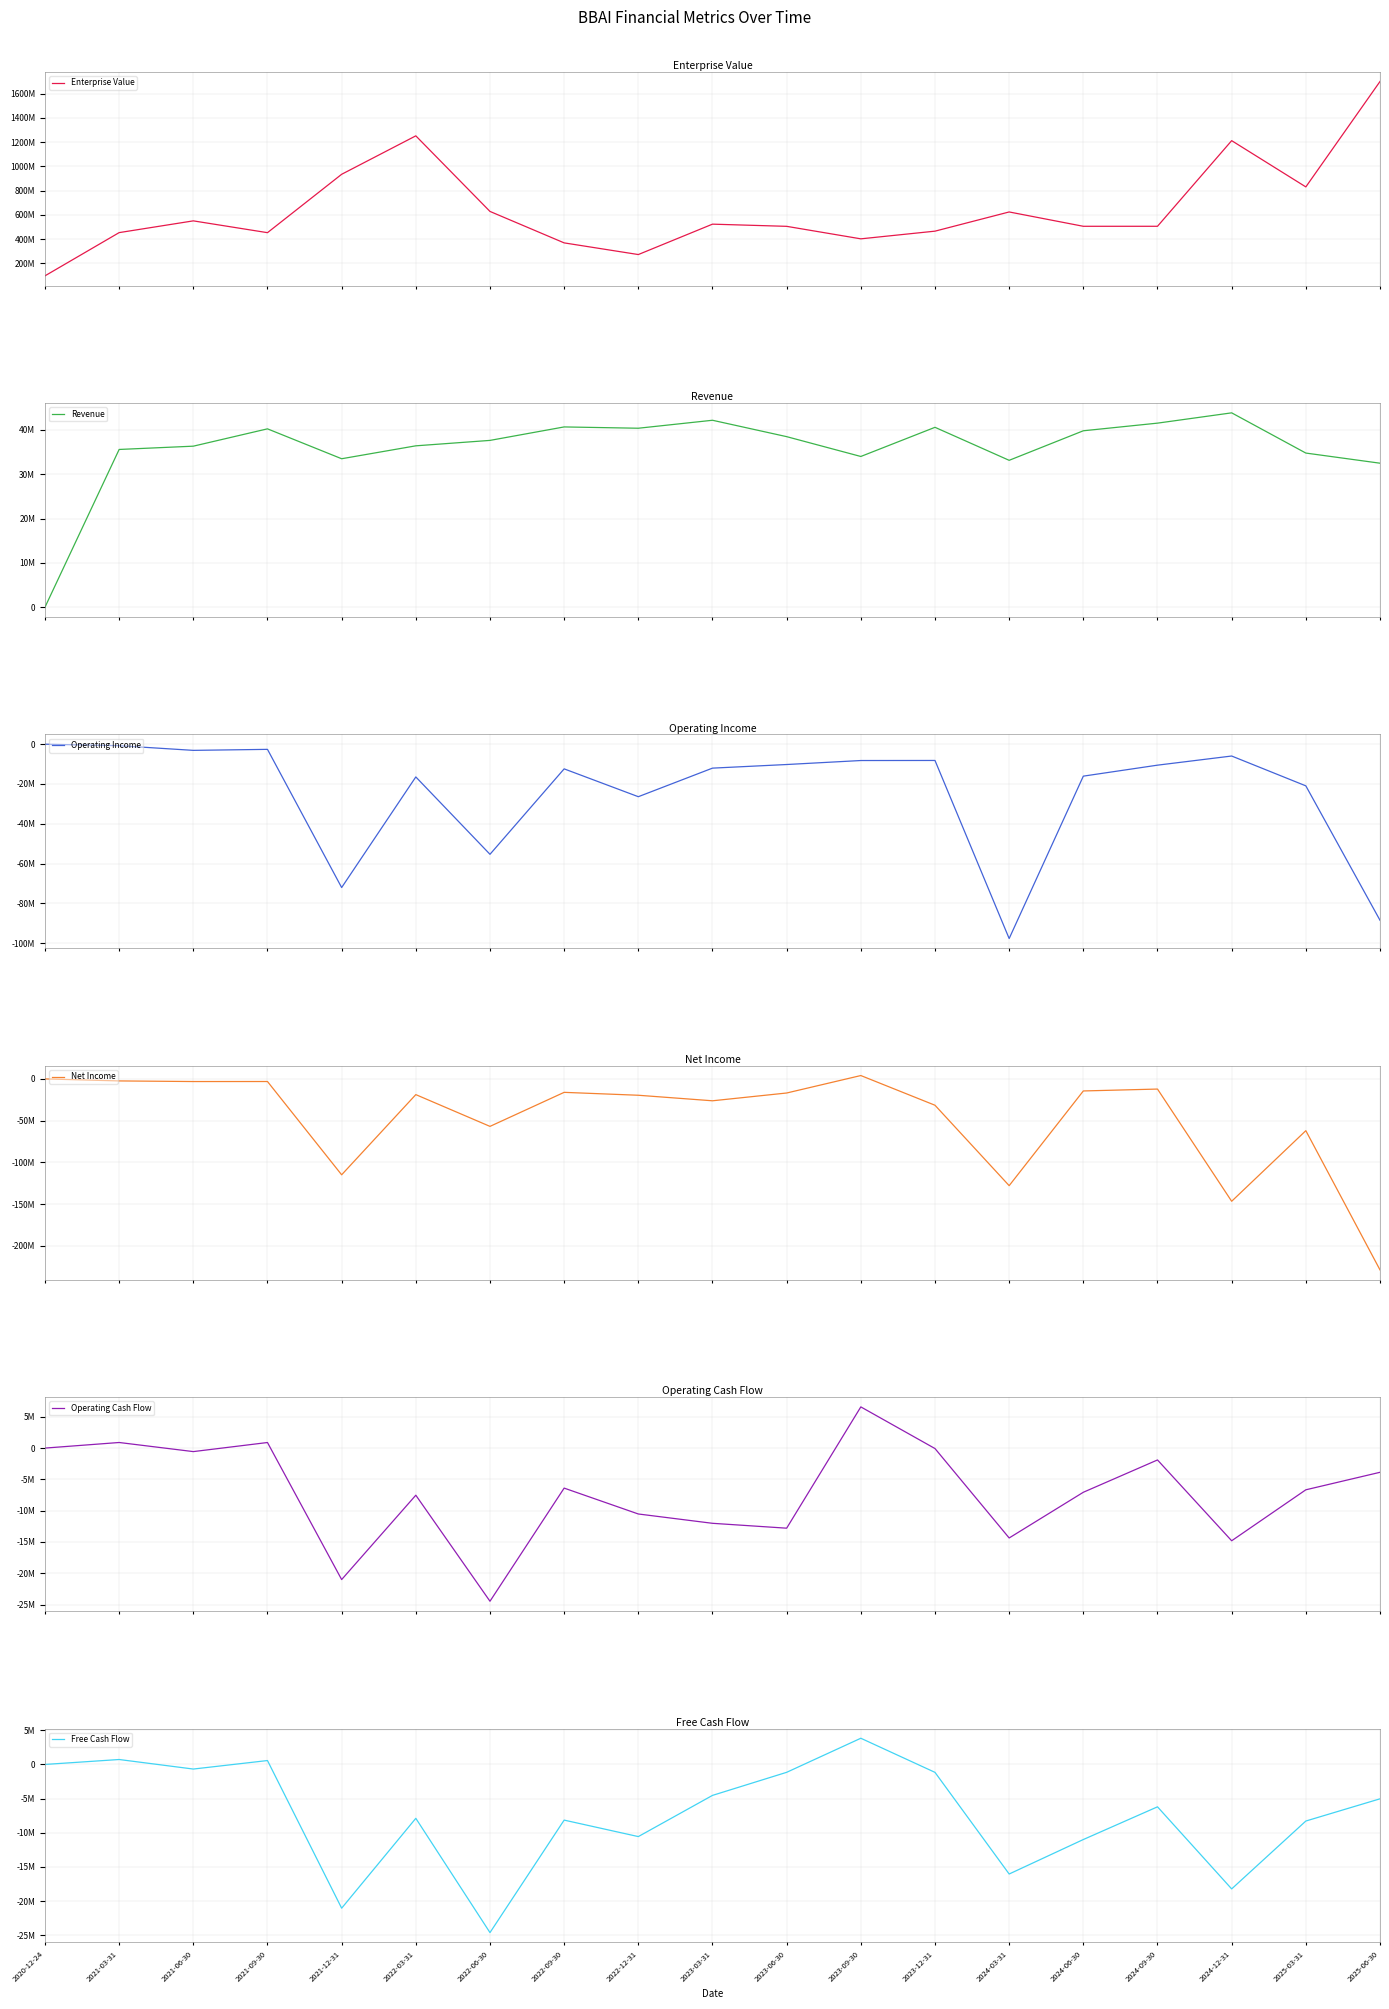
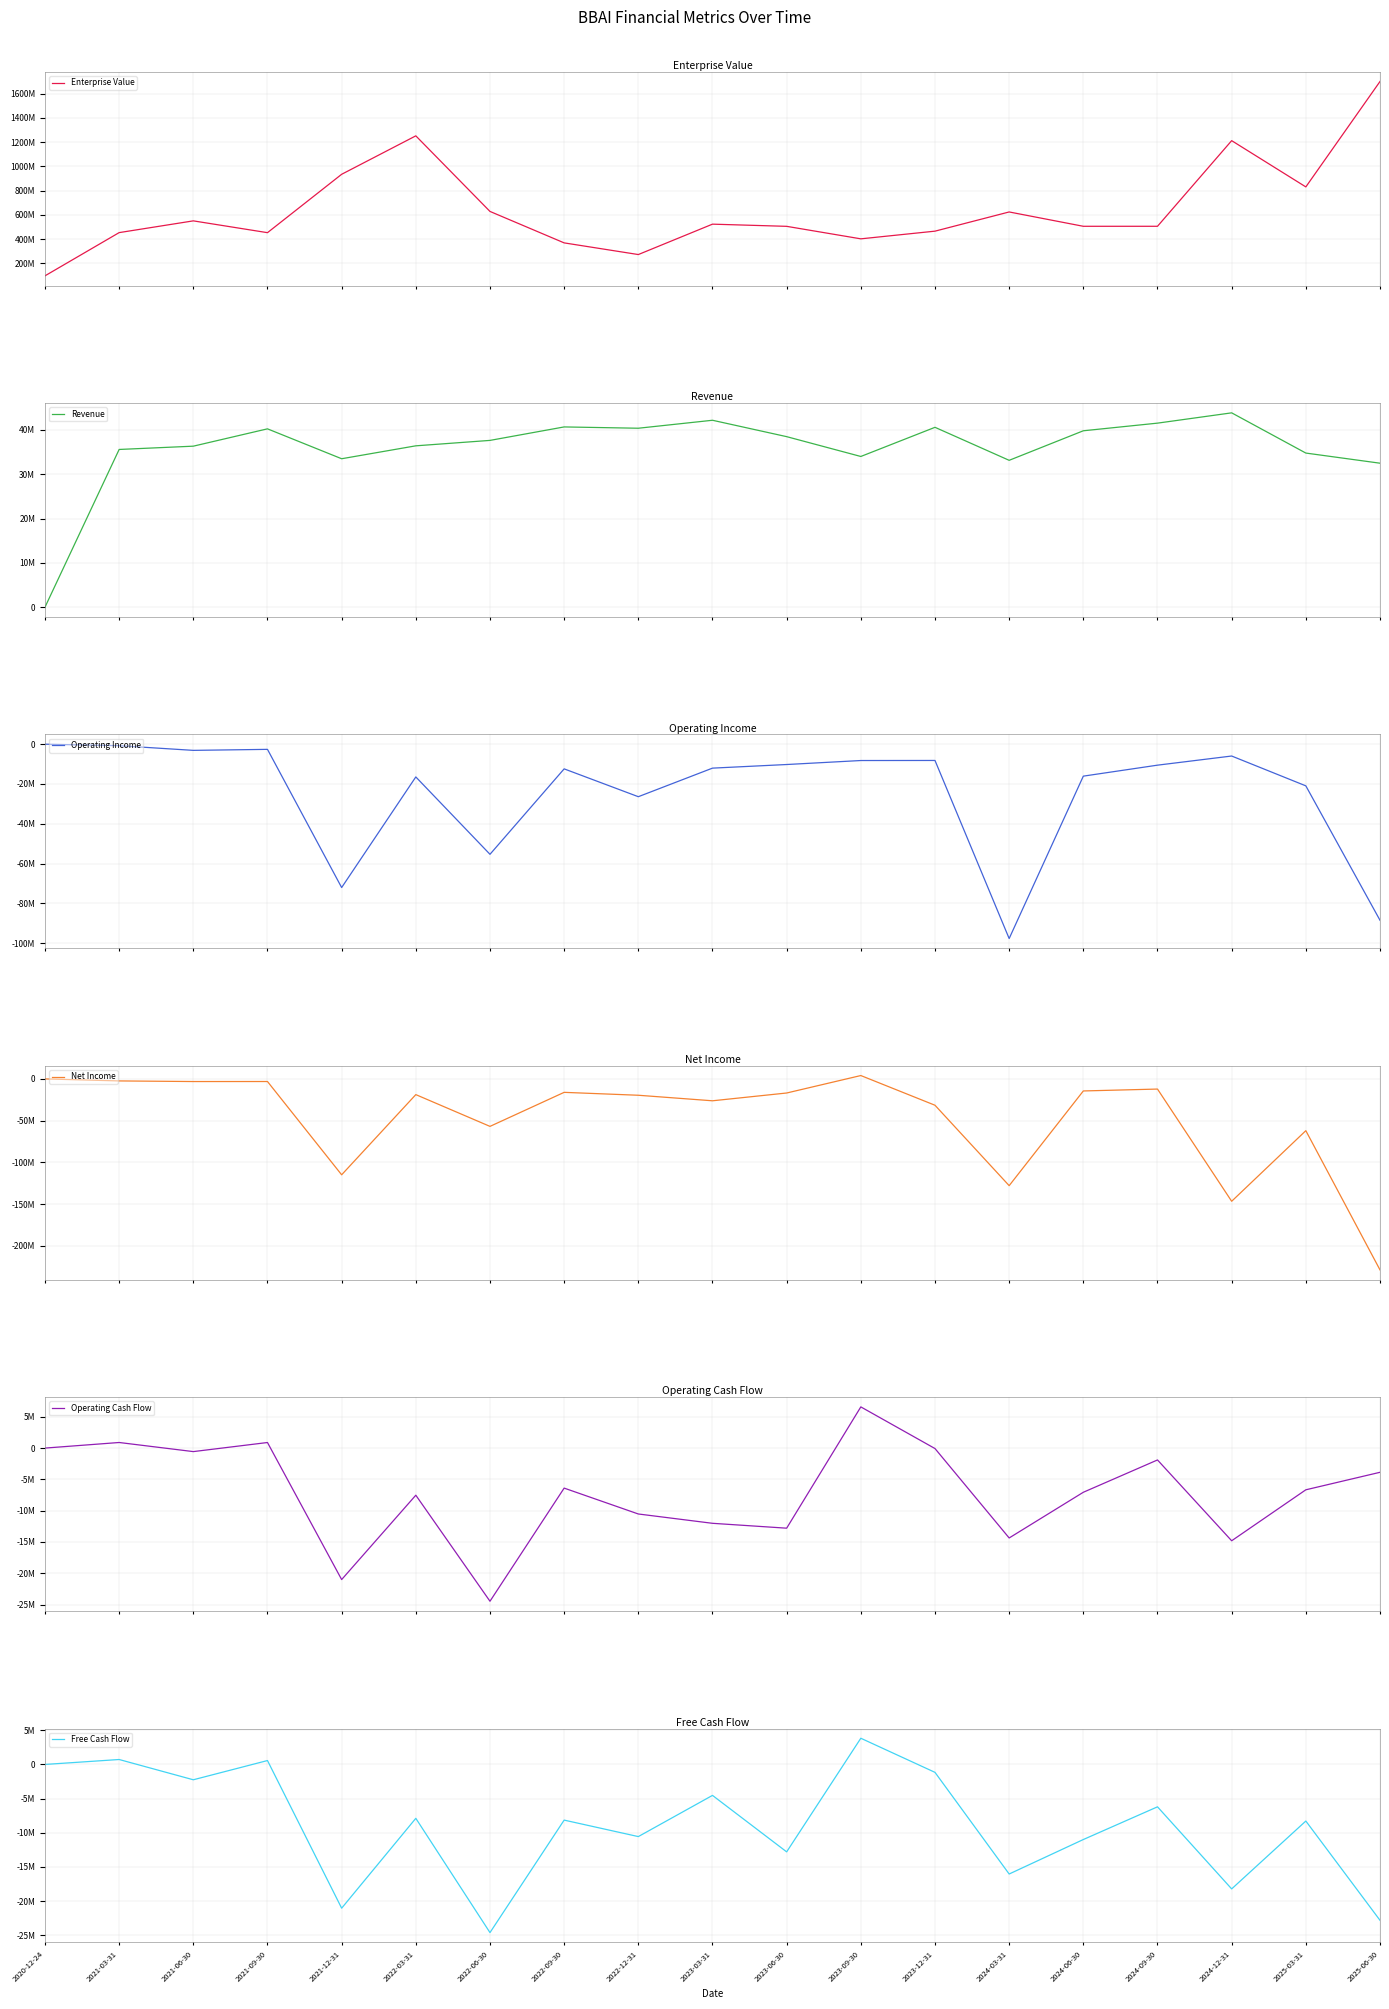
  {
    "Free Cash Flow": {
      "2020-12-24": 0,
      "2021-03-31": 1000000,
-     "2021-06-30": -1000000,
+     "2021-06-30": -2000000,
      "2021-09-30": 1000000,
      "2021-12-31": -21000000,
      "2022-03-31": -8000000,
      "2022-06-30": -25000000,
      "2022-09-30": -8000000,
      "2022-12-31": -11000000,
      "2023-03-31": -5000000,
-     "2023-06-30": -1000000,
+     "2023-06-30": -13000000,
      "2023-09-30": 4000000,
      "2023-12-31": -1000000,
      "2024-03-31": -16000000,
      "2024-06-30": -11000000,
      "2024-09-30": -6000000,
      "2024-12-31": -18000000,
      "2025-03-31": -8000000,
-     "2025-06-30": -5000000
+     "2025-06-30": -23000000
    }
  }
